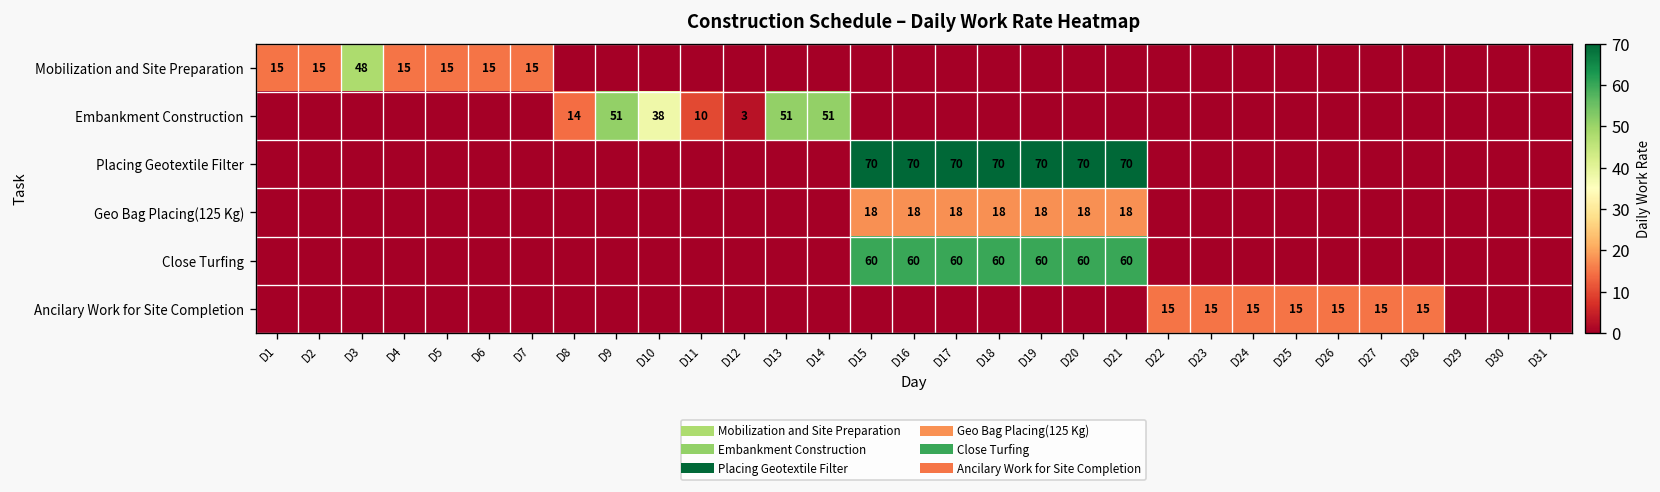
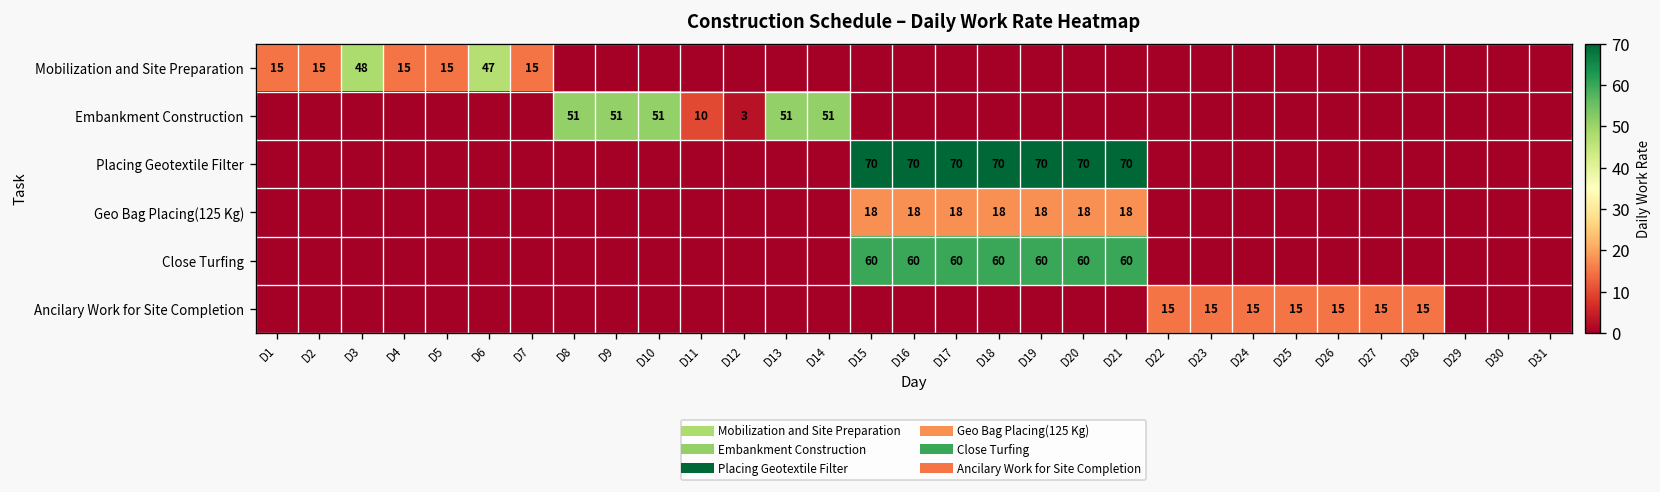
  {
    "Mobilization and Site Preparation": {
      "D1": 15,
      "D2": 15,
      "D3": 48,
      "D4": 15,
      "D5": 15,
-     "D6": 15,
+     "D6": 47,
      "D7": 15
    },
    "Embankment Construction": {
-     "D8": 14,
+     "D8": 51,
      "D9": 51,
-     "D10": 38,
+     "D10": 51,
      "D11": 10,
      "D12": 3,
      "D13": 51,
      "D14": 51
    },
    "Placing Geotextile Filter": {
      "D15": 70,
      "D16": 70,
      "D17": 70,
      "D18": 70,
      "D19": 70,
      "D20": 70,
      "D21": 70
    },
    "Geo Bag Placing(125 Kg)": {
      "D15": 18,
      "D16": 18,
      "D17": 18,
      "D18": 18,
      "D19": 18,
      "D20": 18,
      "D21": 18
    },
    "Close Turfing": {
      "D15": 60,
      "D16": 60,
      "D17": 60,
      "D18": 60,
      "D19": 60,
      "D20": 60,
      "D21": 60
    },
    "Ancilary Work for Site Completion": {
      "D22": 15,
      "D23": 15,
      "D24": 15,
      "D25": 15,
      "D26": 15,
      "D27": 15,
      "D28": 15
    }
  }
